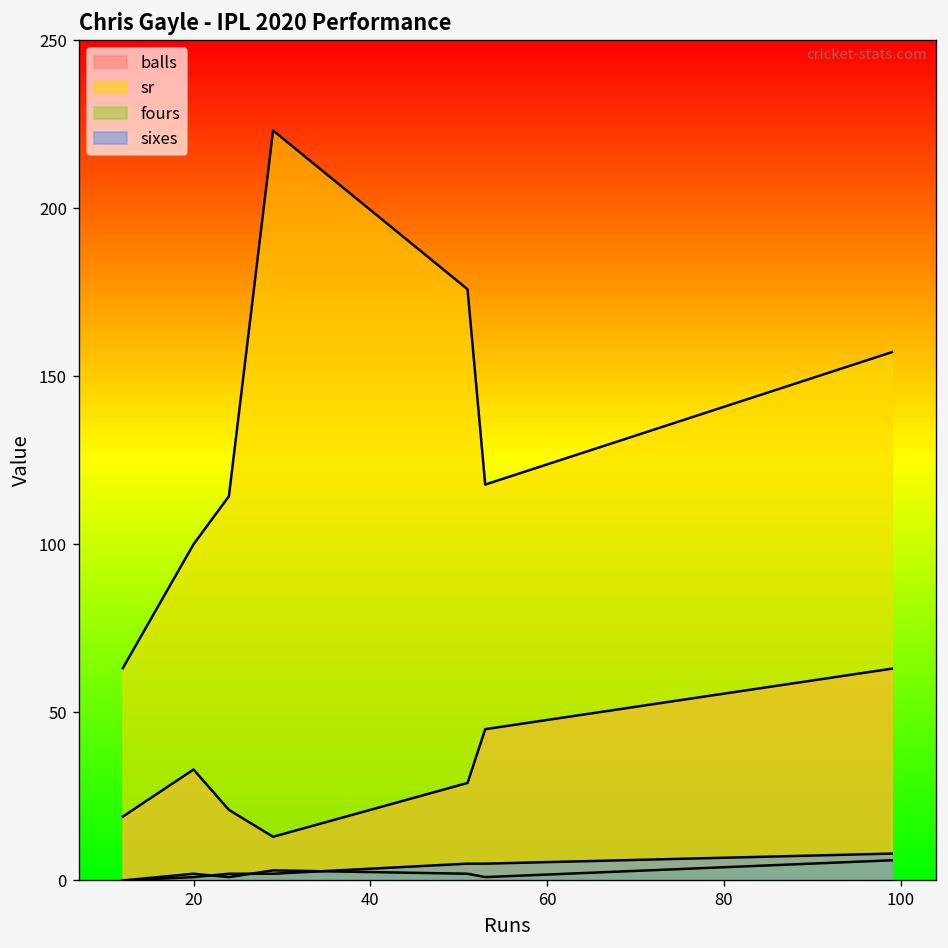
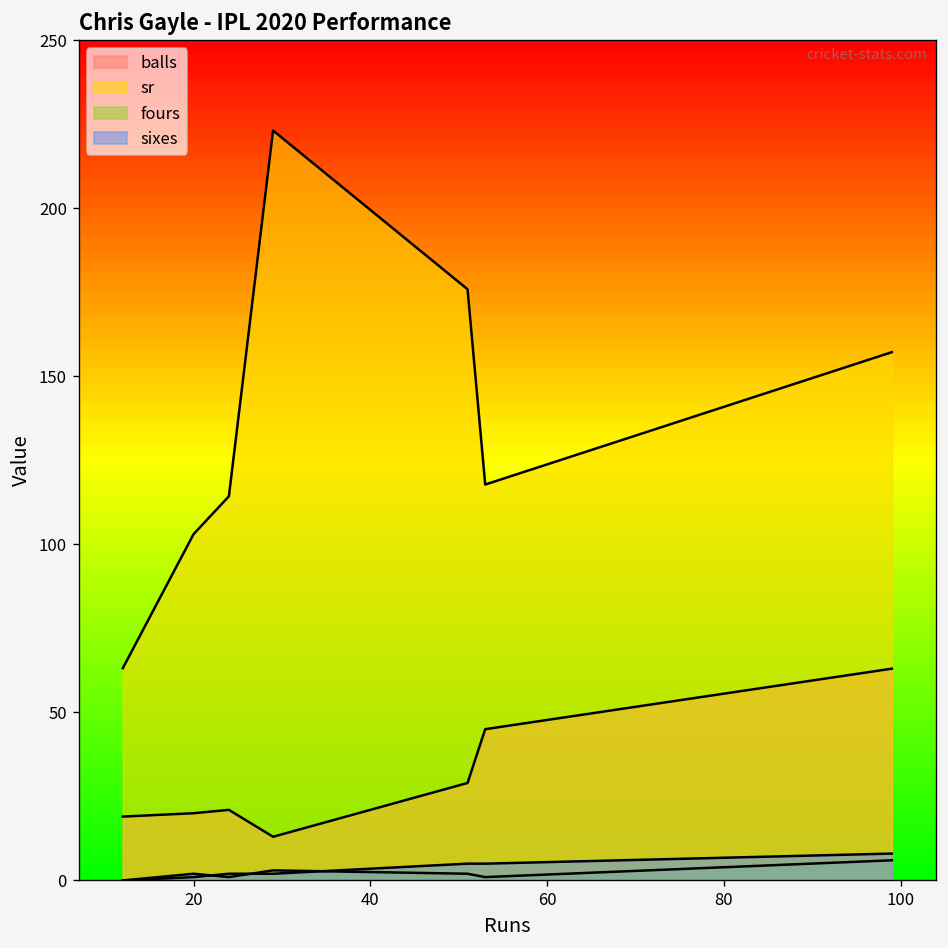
  {
    "balls": {
-     "20": 33
+     "20": 20
    },
    "sr": {
-     "20": 100
+     "20": 103
    },
    "fours": {
      "20": 2
    },
    "sixes": {
      "20": 1
    }
  }
